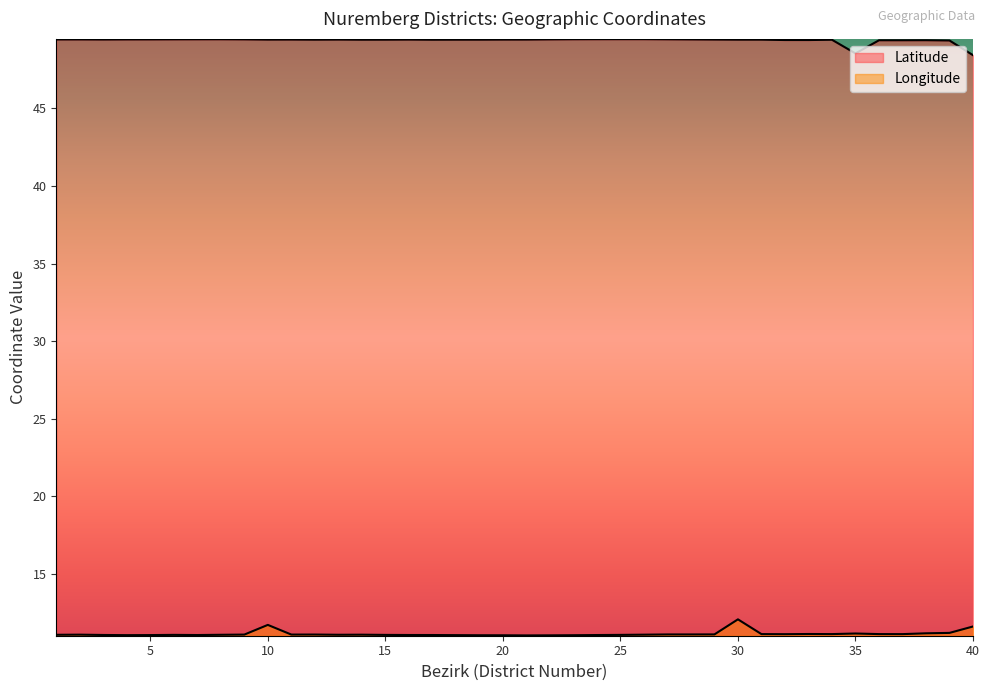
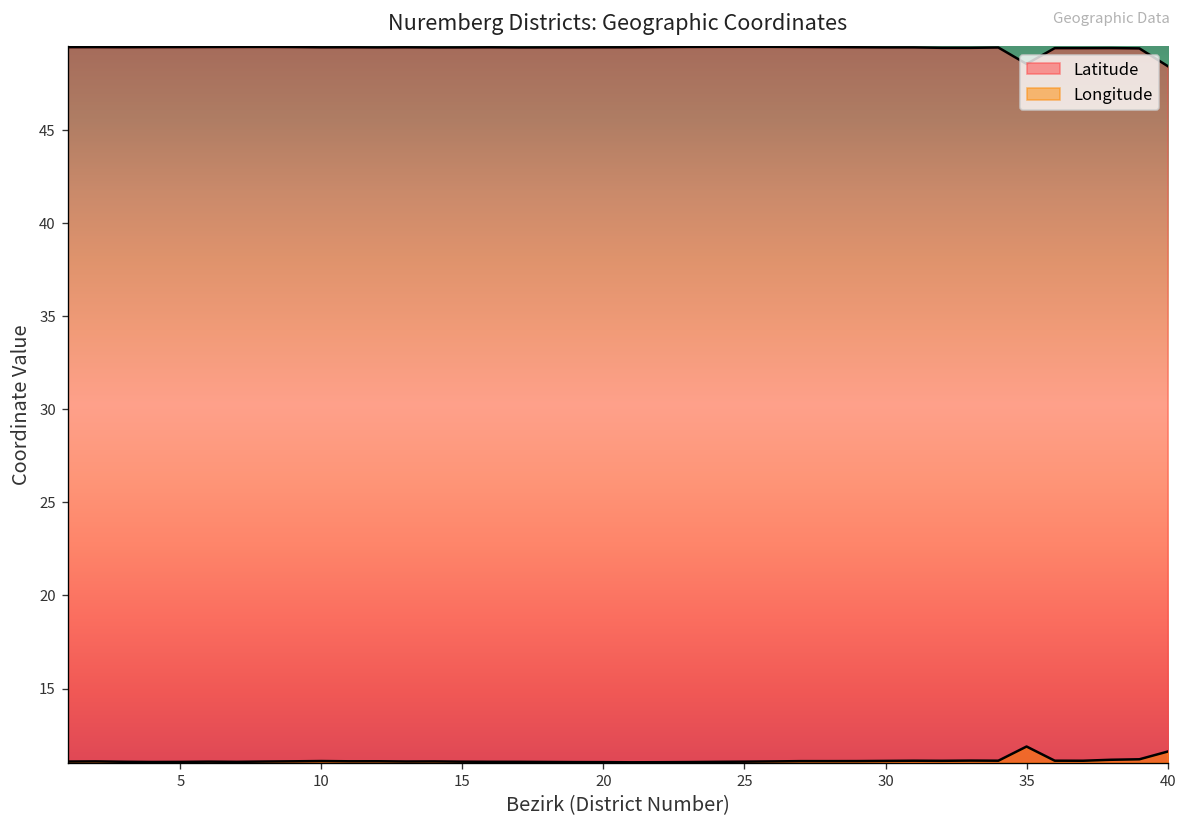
  {
    "Latitude": {
      "5": 49.5,
      "10": 49.4,
      "15": 49.4,
      "20": 49.4,
      "25": 49.5,
      "30": 49.4,
      "40": 48.4
    },
    "Longitude": {
      "5": 11.1,
-     "10": 11.7,
+     "10": 11.1,
      "15": 11.1,
      "20": 11.1,
      "25": 11.1,
-     "30": 12.1,
-     "35": 11.2,
+     "30": 11.1,
+     "35": 11.9,
      "40": 11.6
    }
  }
